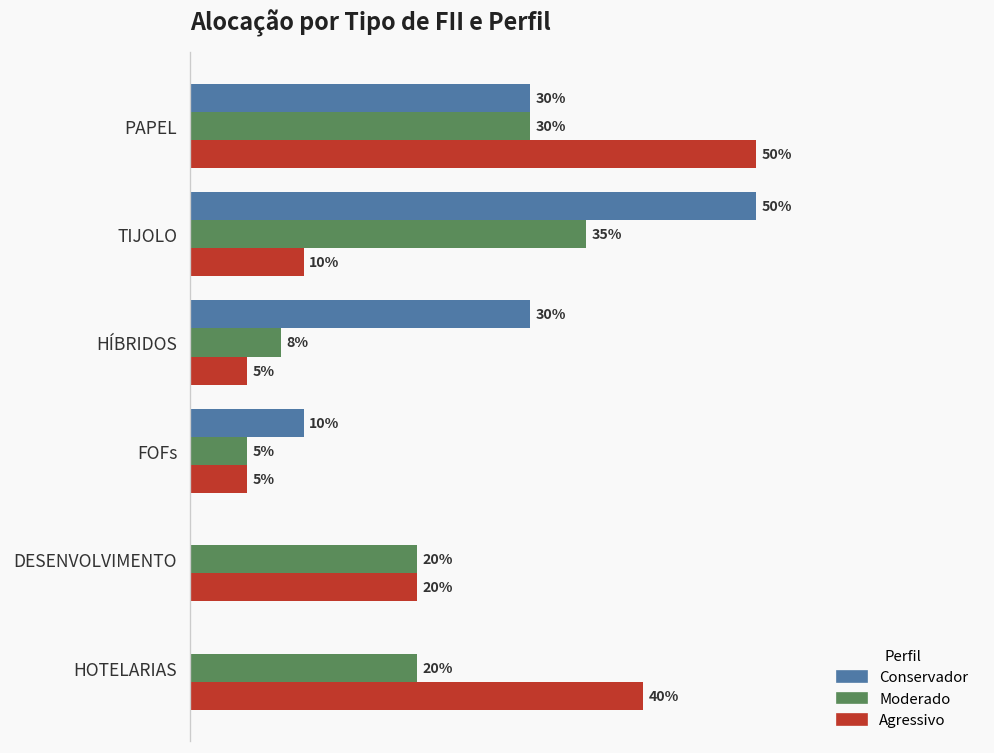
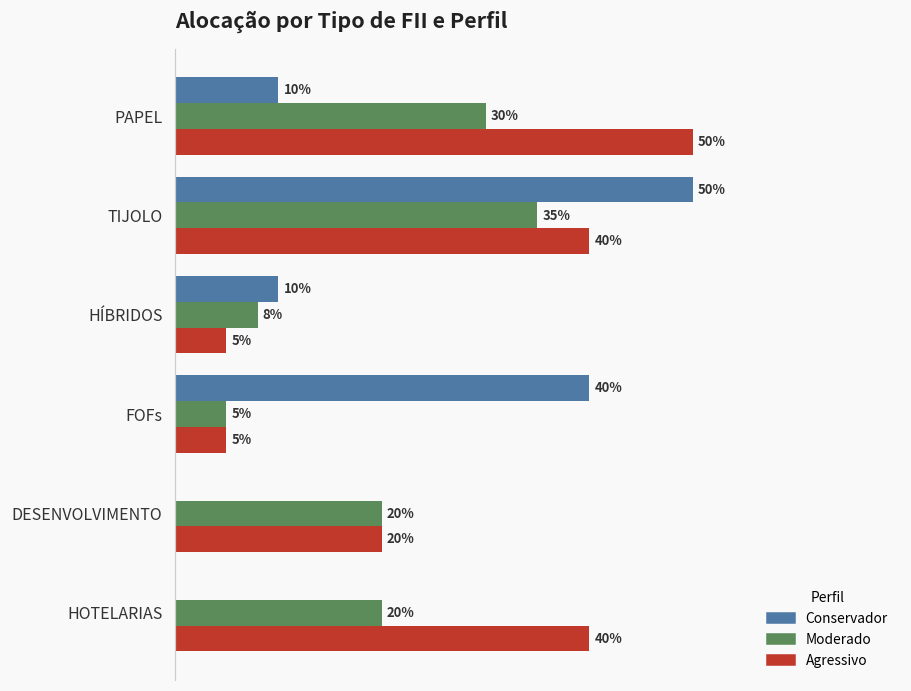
  {
    "Conservador": {
-     "PAPEL": "30%",
+     "PAPEL": "10%",
      "TIJOLO": "50%",
-     "HÍBRIDOS": "30%",
-     "FOFs": "10%"
+     "HÍBRIDOS": "10%",
+     "FOFs": "40%"
    },
    "Moderado": {
      "PAPEL": "30%",
      "TIJOLO": "35%",
      "HÍBRIDOS": "8%",
      "FOFs": "5%",
      "DESENVOLVIMENTO": "20%",
      "HOTELARIAS": "20%"
    },
    "Agressivo": {
      "PAPEL": "50%",
-     "TIJOLO": "10%",
+     "TIJOLO": "40%",
      "HÍBRIDOS": "5%",
      "FOFs": "5%",
      "DESENVOLVIMENTO": "20%",
      "HOTELARIAS": "40%"
    }
  }
